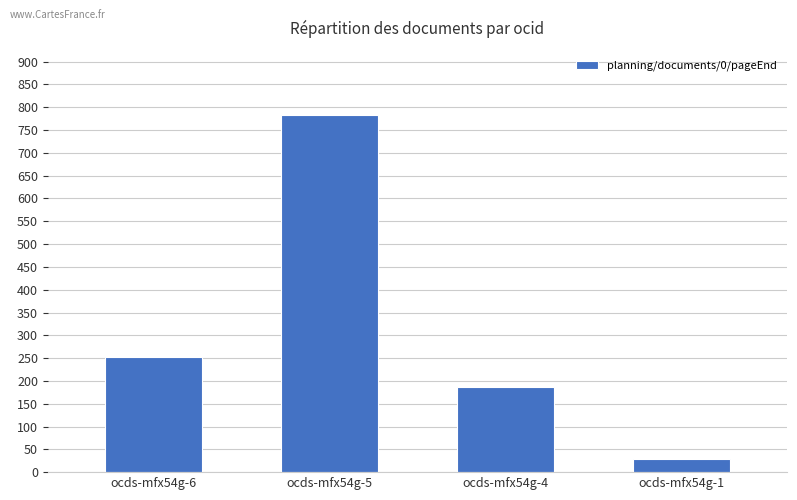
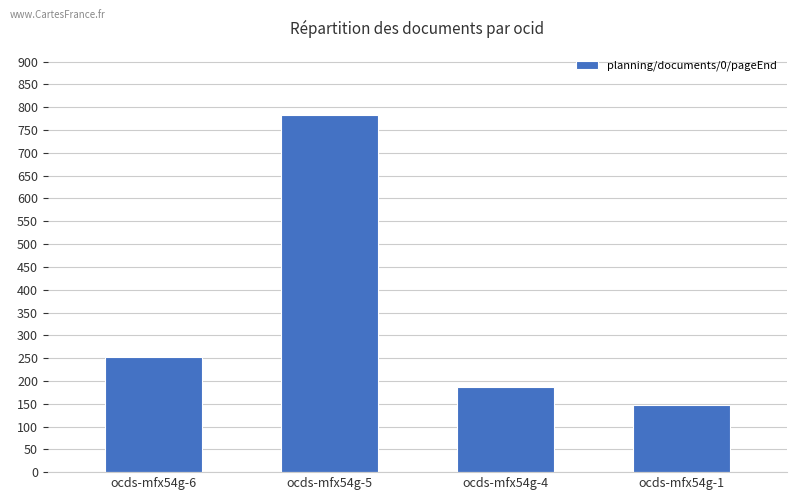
  {
    "ocds-mfx54g-6": 250,
    "ocds-mfx54g-5": 780,
    "ocds-mfx54g-4": 190,
-   "ocds-mfx54g-1": 30
+   "ocds-mfx54g-1": 150
  }
